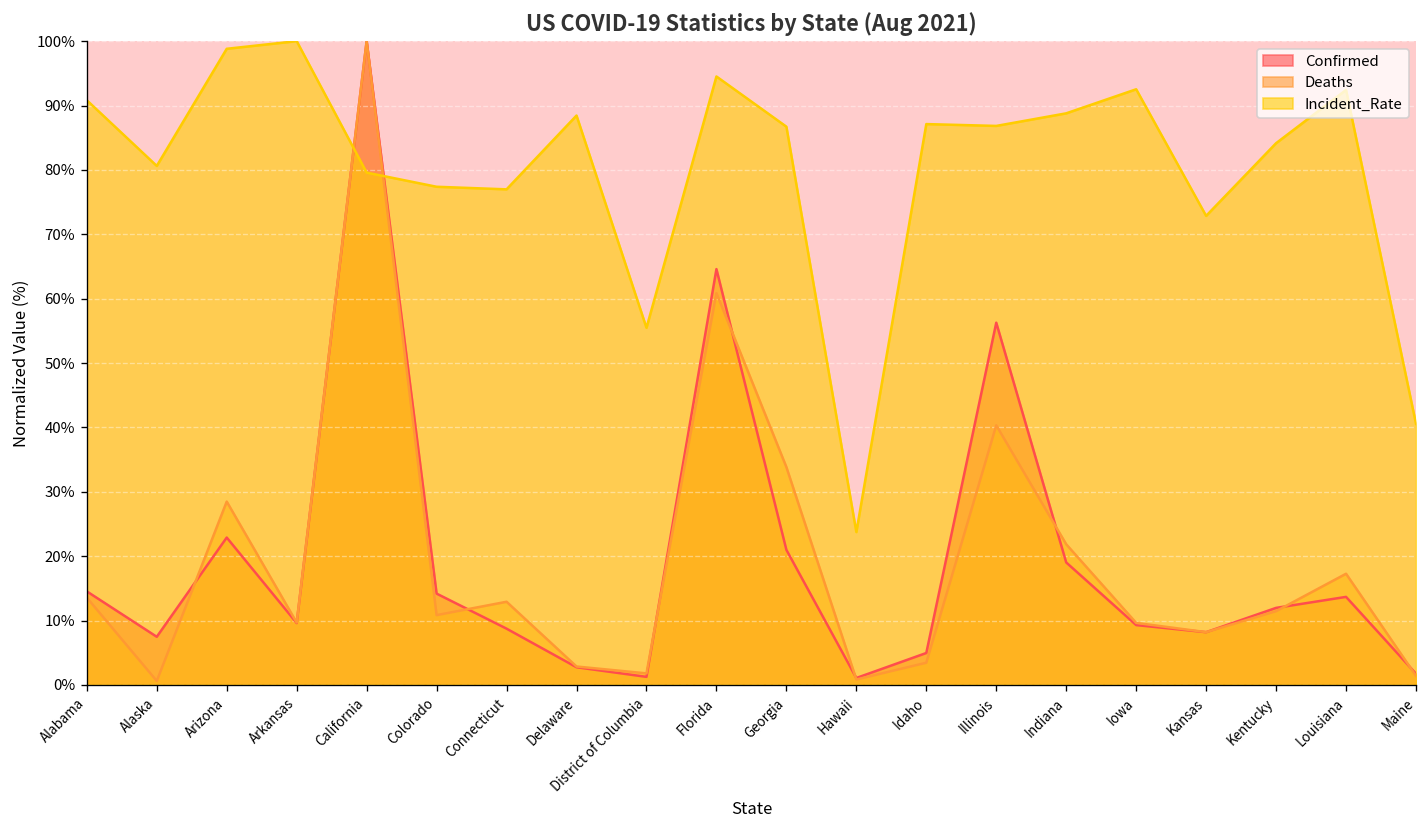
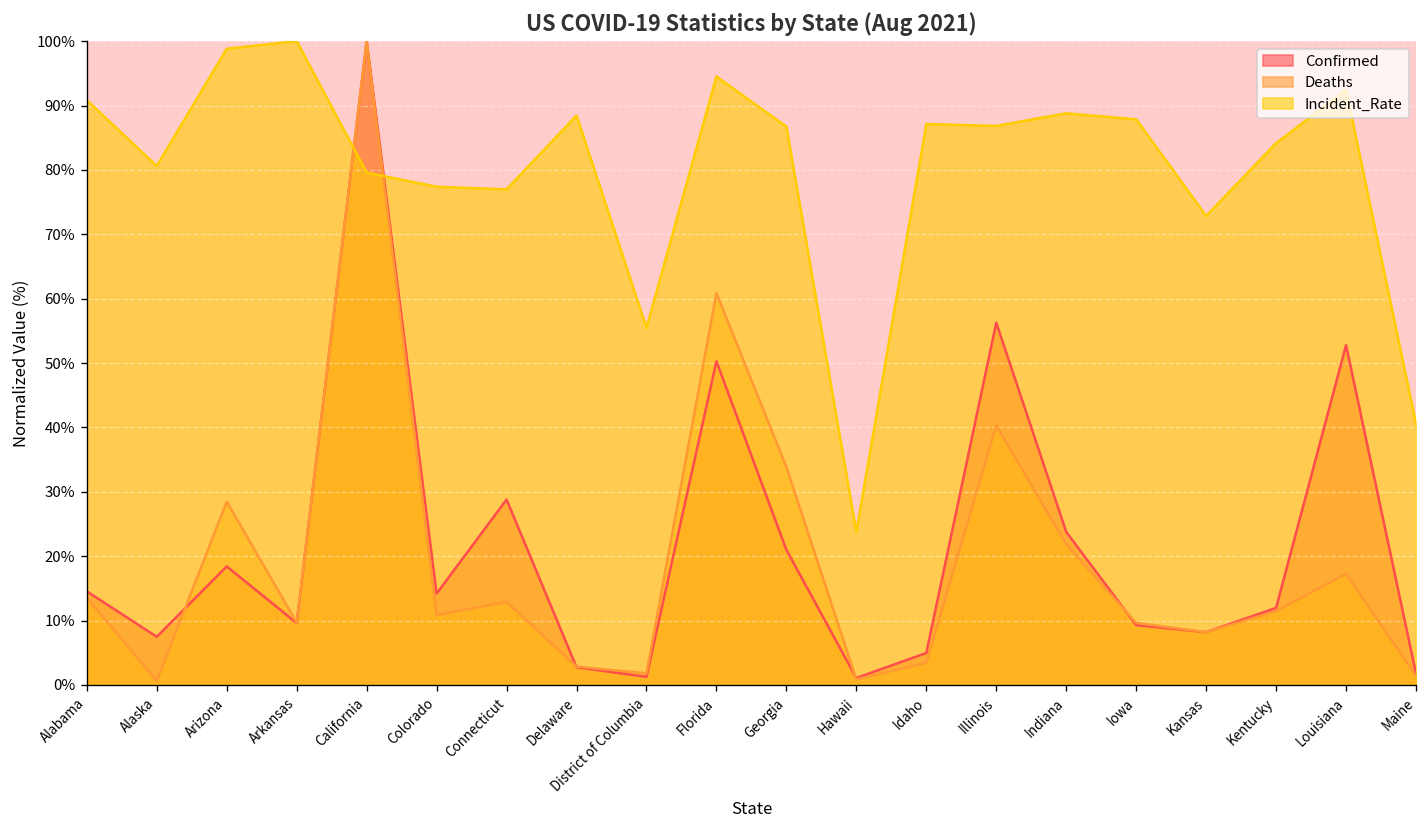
  {
    "Confirmed": {
      "Alabama": "15%",
      "Alaska": "7%",
-     "Arizona": "23%",
+     "Arizona": "18%",
      "Colorado": "14%",
-     "Connecticut": "9%",
+     "Connecticut": "29%",
      "District of Columbia": "1%",
-     "Florida": "65%",
+     "Florida": "50%",
      "Georgia": "21%",
      "Idaho": "5%",
      "Illinois": "56%",
-     "Indiana": "19%",
+     "Indiana": "24%",
      "Kentucky": "12%",
-     "Louisiana": "14%"
+     "Louisiana": "53%"
    },
    "Deaths": {
      "Alabama": "14%",
      "Alaska": "1%",
      "Arizona": "28%",
      "Colorado": "11%",
      "Connecticut": "13%",
      "District of Columbia": "2%",
      "Florida": "61%",
      "Georgia": "34%",
      "Idaho": "3%",
      "Illinois": "40%",
      "Indiana": "22%",
      "Kentucky": "11%",
      "Louisiana": "17%"
    },
    "Incident_Rate": {
      "Alabama": "91%",
      "Alaska": "81%",
      "Arizona": "99%",
      "Arkansas": "100%",
      "California": "80%",
      "Colorado": "77%",
      "Connecticut": "77%",
      "Delaware": "88%",
      "District of Columbia": "55%",
      "Florida": "95%",
      "Georgia": "87%",
      "Hawaii": "24%",
      "Idaho": "87%",
      "Illinois": "87%",
      "Indiana": "89%",
-     "Iowa": "93%",
+     "Iowa": "88%",
      "Kansas": "73%",
      "Kentucky": "84%",
      "Maine": "41%"
    }
  }
